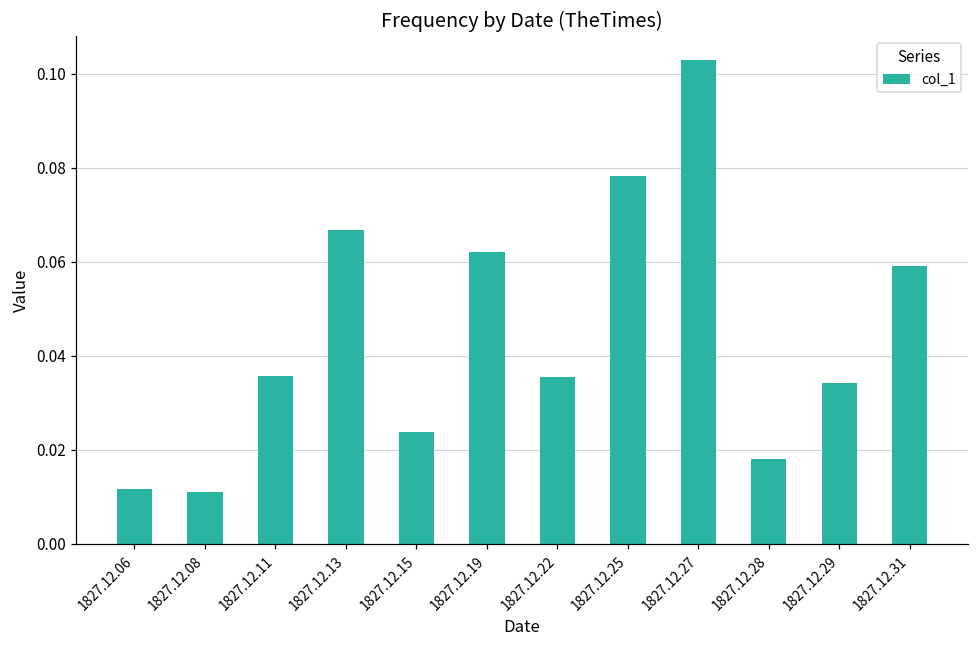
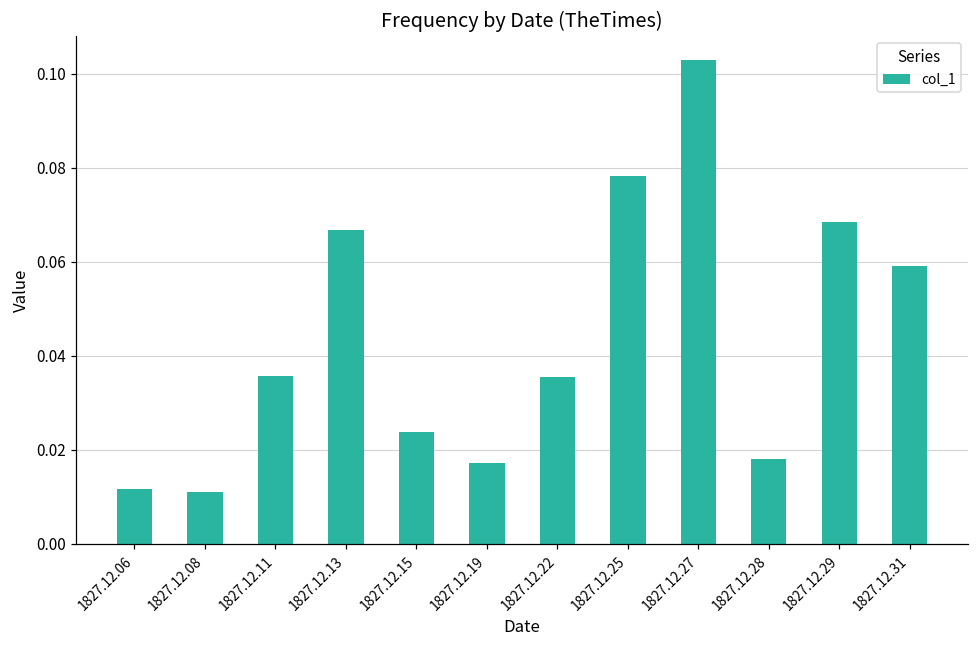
  {
    "1827.12.06": 0.012,
    "1827.12.08": 0.011,
    "1827.12.11": 0.036,
    "1827.12.13": 0.067,
    "1827.12.15": 0.024,
-   "1827.12.19": 0.062,
+   "1827.12.19": 0.017,
    "1827.12.22": 0.035,
    "1827.12.25": 0.078,
    "1827.12.27": 0.103,
    "1827.12.28": 0.018,
-   "1827.12.29": 0.034,
+   "1827.12.29": 0.068,
    "1827.12.31": 0.059
  }
